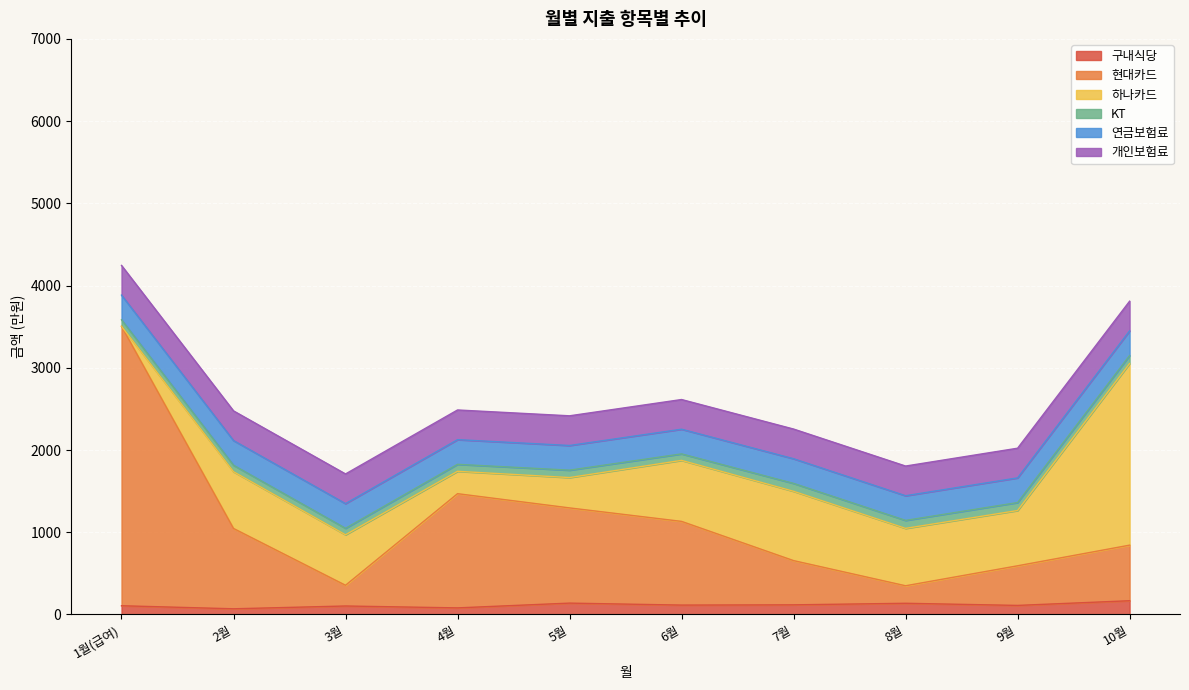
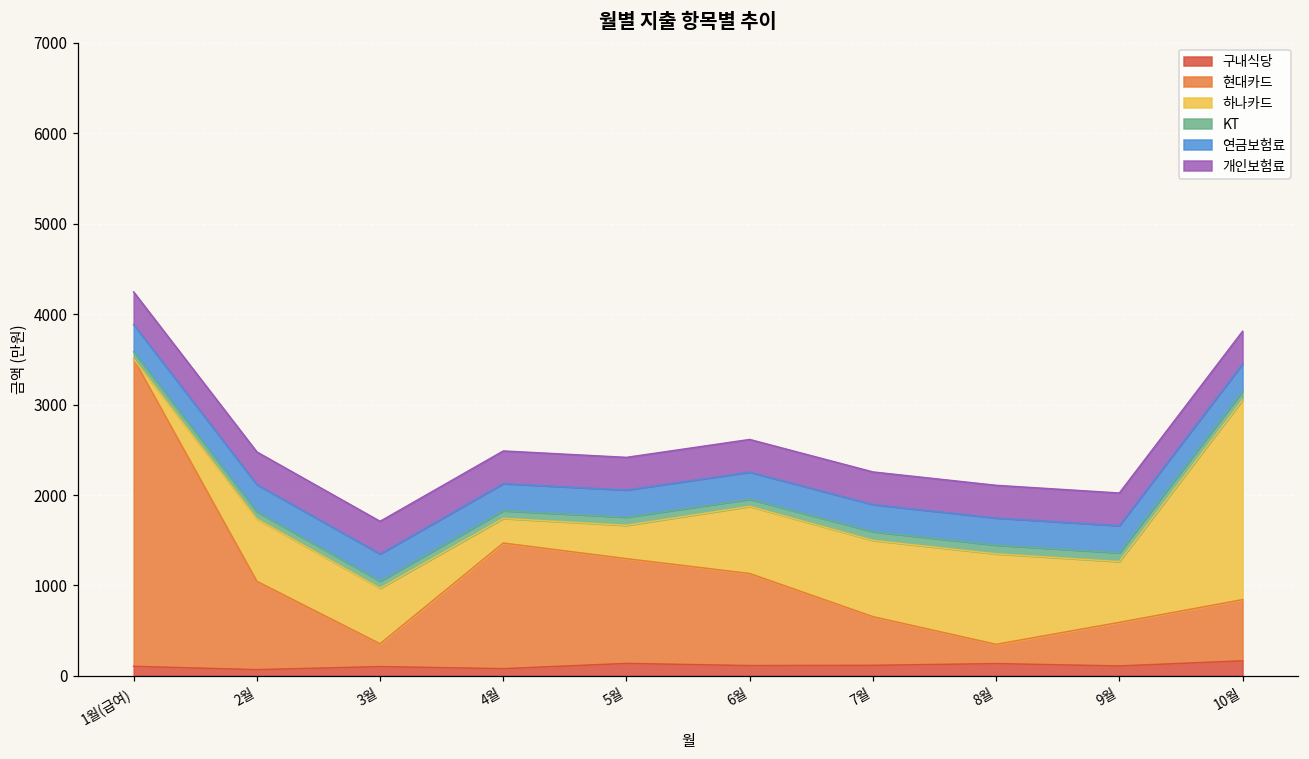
  {
    "하나카드": {
      "2월": 700,
      "3월": 600,
      "4월": 300,
      "5월": 400,
      "6월": 700,
      "7월": 800,
-     "8월": 700,
+     "8월": 1000,
      "9월": 700,
      "10월": 2200
    },
    "KT": {
      "1월(급여)": 100,
      "2월": 100,
      "3월": 100,
      "4월": 100,
      "5월": 100,
      "6월": 100,
      "7월": 100,
      "8월": 100,
      "9월": 100,
      "10월": 100
    },
    "연금보험료": {
      "1월(급여)": 300,
      "2월": 300,
      "3월": 300,
      "4월": 300,
      "5월": 300,
      "6월": 300,
      "7월": 300,
      "8월": 300,
      "9월": 300,
      "10월": 300
    },
    "개인보험료": {
      "1월(급여)": 400,
      "2월": 400,
      "3월": 400,
      "4월": 400,
      "5월": 400,
      "6월": 400,
      "7월": 400,
      "8월": 400,
      "9월": 400,
      "10월": 400
    }
  }
